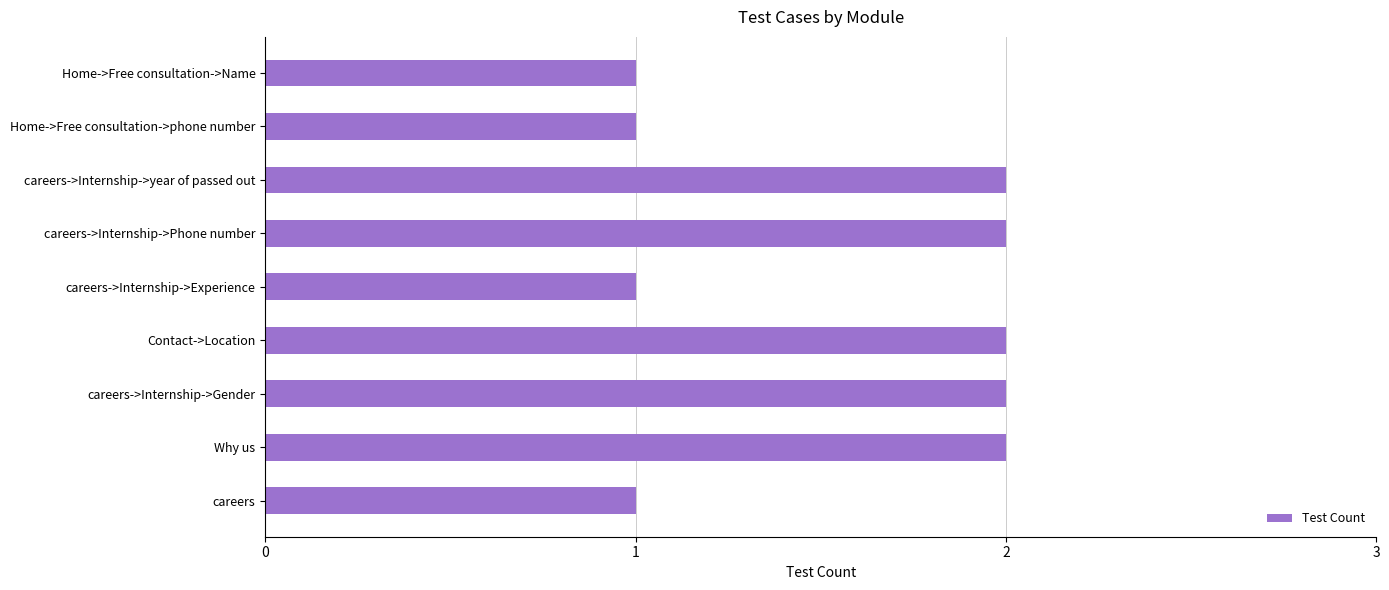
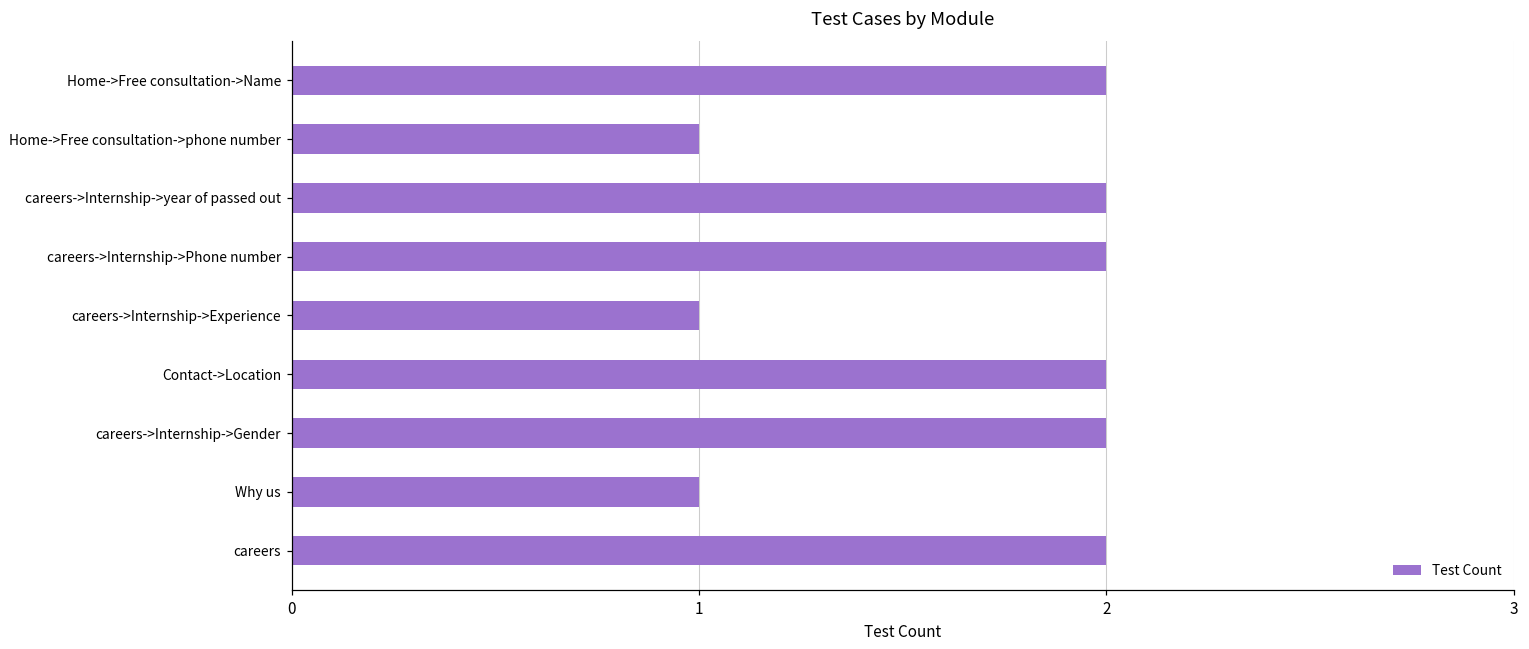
  {
-   "Home->Free consultation->Name": 1,
+   "Home->Free consultation->Name": 2,
    "Home->Free consultation->phone number": 1,
    "careers->Internship->year of passed out": 2,
    "careers->Internship->Phone number": 2,
    "careers->Internship->Experience": 1,
    "Contact->Location": 2,
    "careers->Internship->Gender": 2,
-   "Why us": 2,
-   "careers": 1
+   "Why us": 1,
+   "careers": 2
  }
